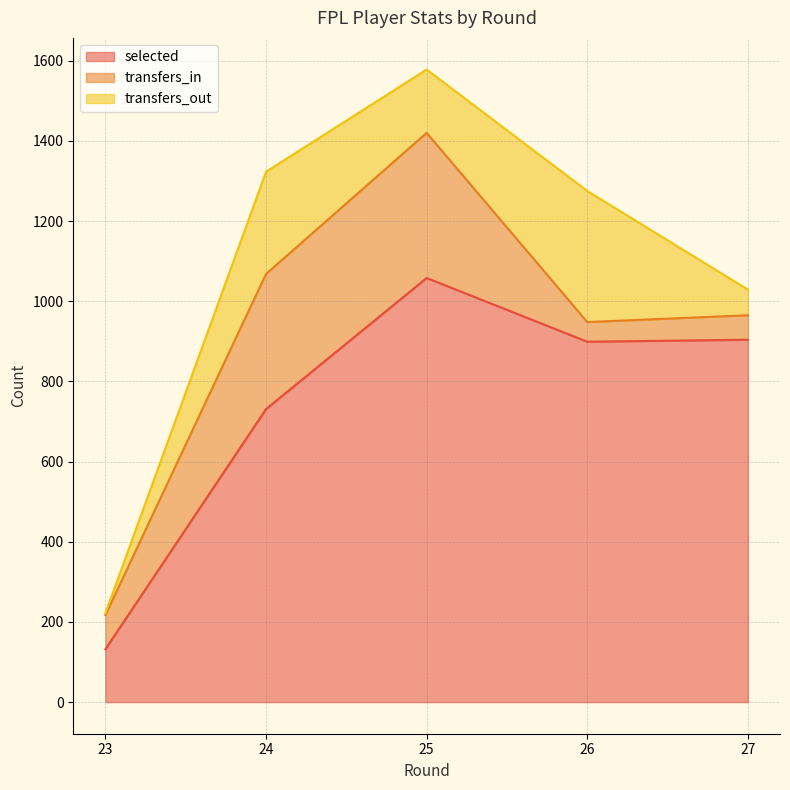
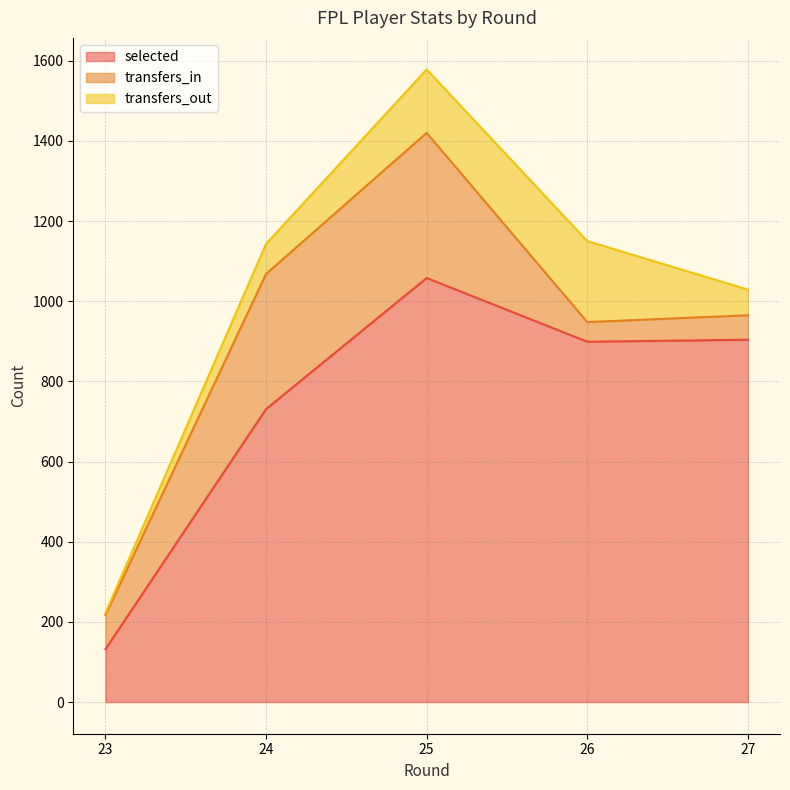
  {
    "transfers_out": {
-     "24": 260,
+     "24": 80,
      "25": 160,
-     "26": 330,
+     "26": 200,
      "27": 60
    }
  }
